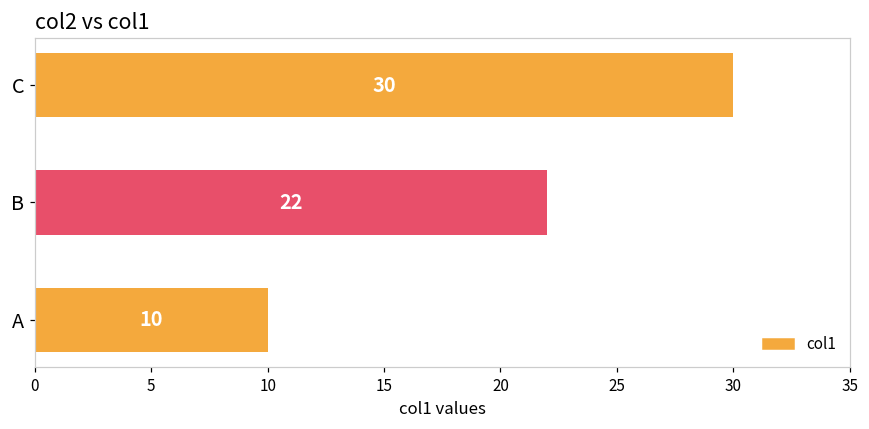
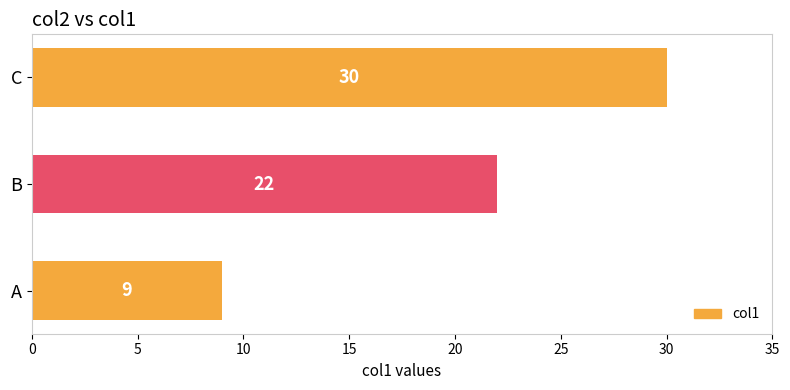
  {
    "C": 30,
    "B": 22,
-   "A": 10
+   "A": 9
  }
